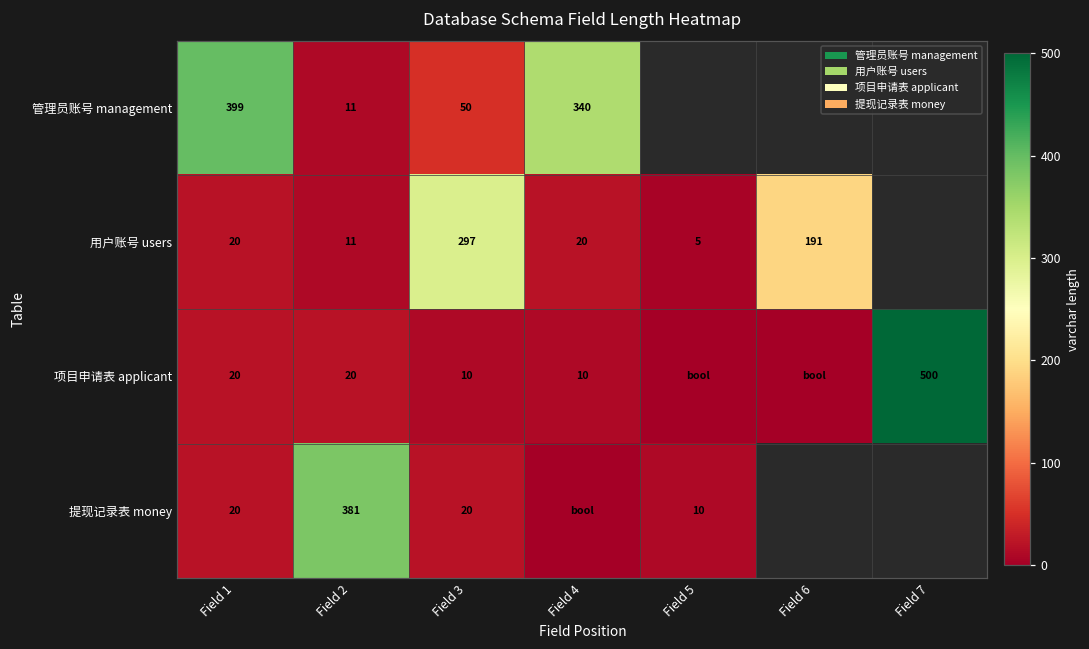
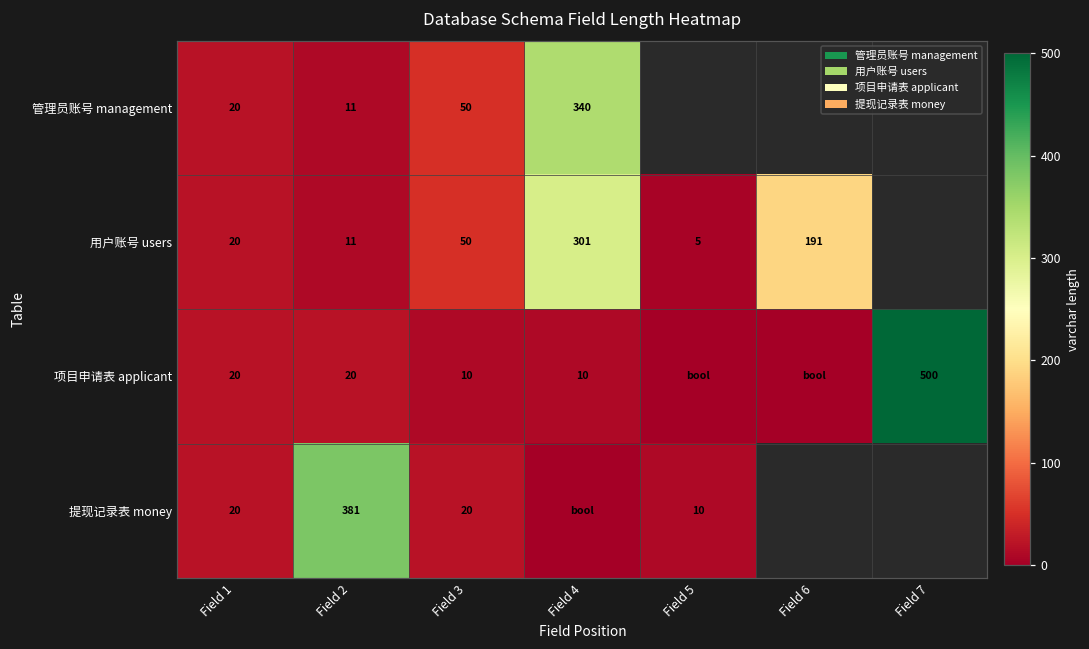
  {
    "管理员账号 management": {
-     "Field 1": 399,
+     "Field 1": 20,
      "Field 2": 11,
      "Field 3": 50,
      "Field 4": 340
    },
    "用户账号 users": {
      "Field 1": 20,
      "Field 2": 11,
-     "Field 3": 297,
-     "Field 4": 20,
+     "Field 3": 50,
+     "Field 4": 301,
      "Field 5": 5,
      "Field 6": 191
    },
    "项目申请表 applicant": {
      "Field 1": 20,
      "Field 2": 20,
      "Field 3": 10,
      "Field 4": 10,
      "Field 7": 500
    },
    "提现记录表 money": {
      "Field 1": 20,
      "Field 2": 381,
      "Field 3": 20,
      "Field 5": 10
    }
  }
